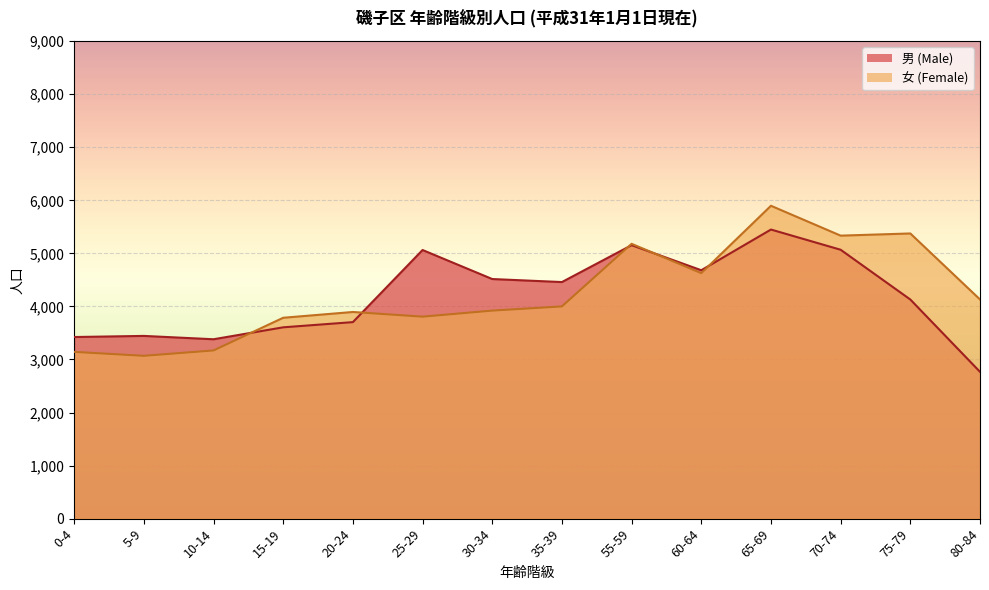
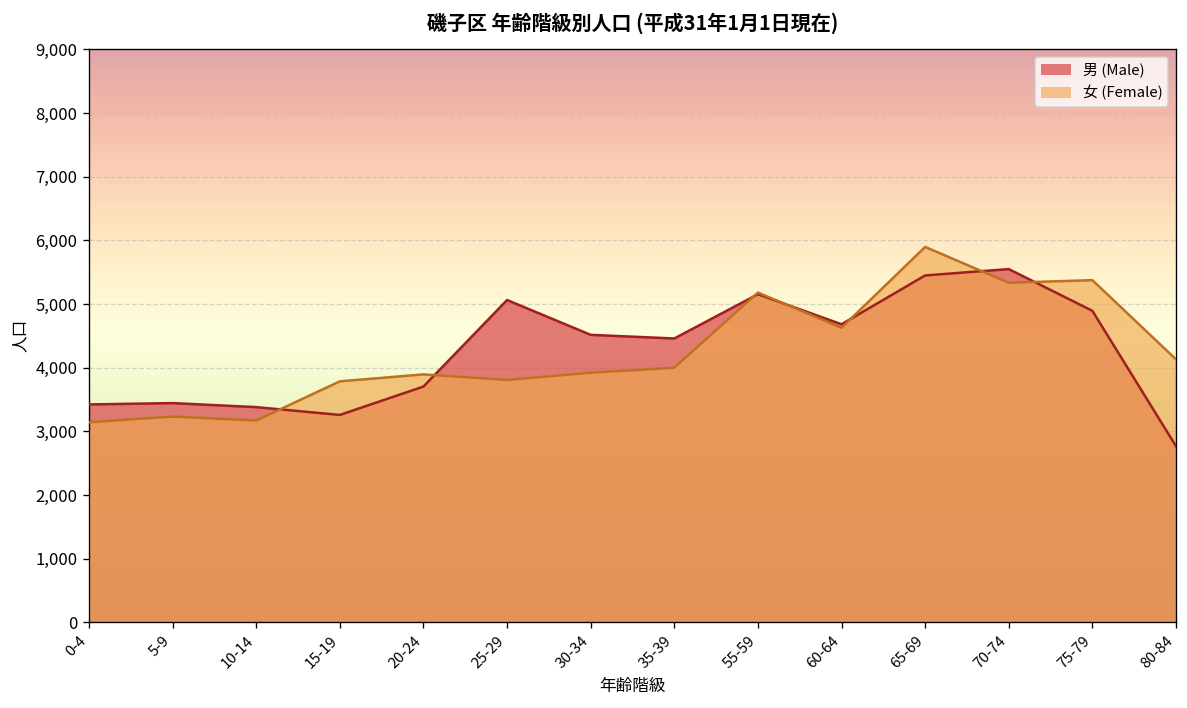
  {
    "男 (Male)": {
      "0-4": "3,400",
      "5-9": "3,400",
      "10-14": "3,400",
-     "15-19": "3,600",
+     "15-19": "3,300",
      "20-24": "3,700",
      "25-29": "5,100",
      "30-34": "4,500",
      "35-39": "4,500",
      "60-64": "4,700",
      "65-69": "5,400",
-     "70-74": "5,100",
-     "75-79": "4,100",
+     "70-74": "5,500",
+     "75-79": "4,900",
      "80-84": "2,800"
    },
    "女 (Female)": {
      "0-4": "3,100",
-     "5-9": "3,100",
+     "5-9": "3,200",
      "10-14": "3,200",
      "15-19": "3,800",
      "20-24": "3,900",
      "25-29": "3,800",
      "30-34": "3,900",
      "35-39": "4,000",
      "60-64": "4,600",
      "65-69": "5,900",
      "70-74": "5,300",
      "75-79": "5,400",
      "80-84": "4,100"
    }
  }
